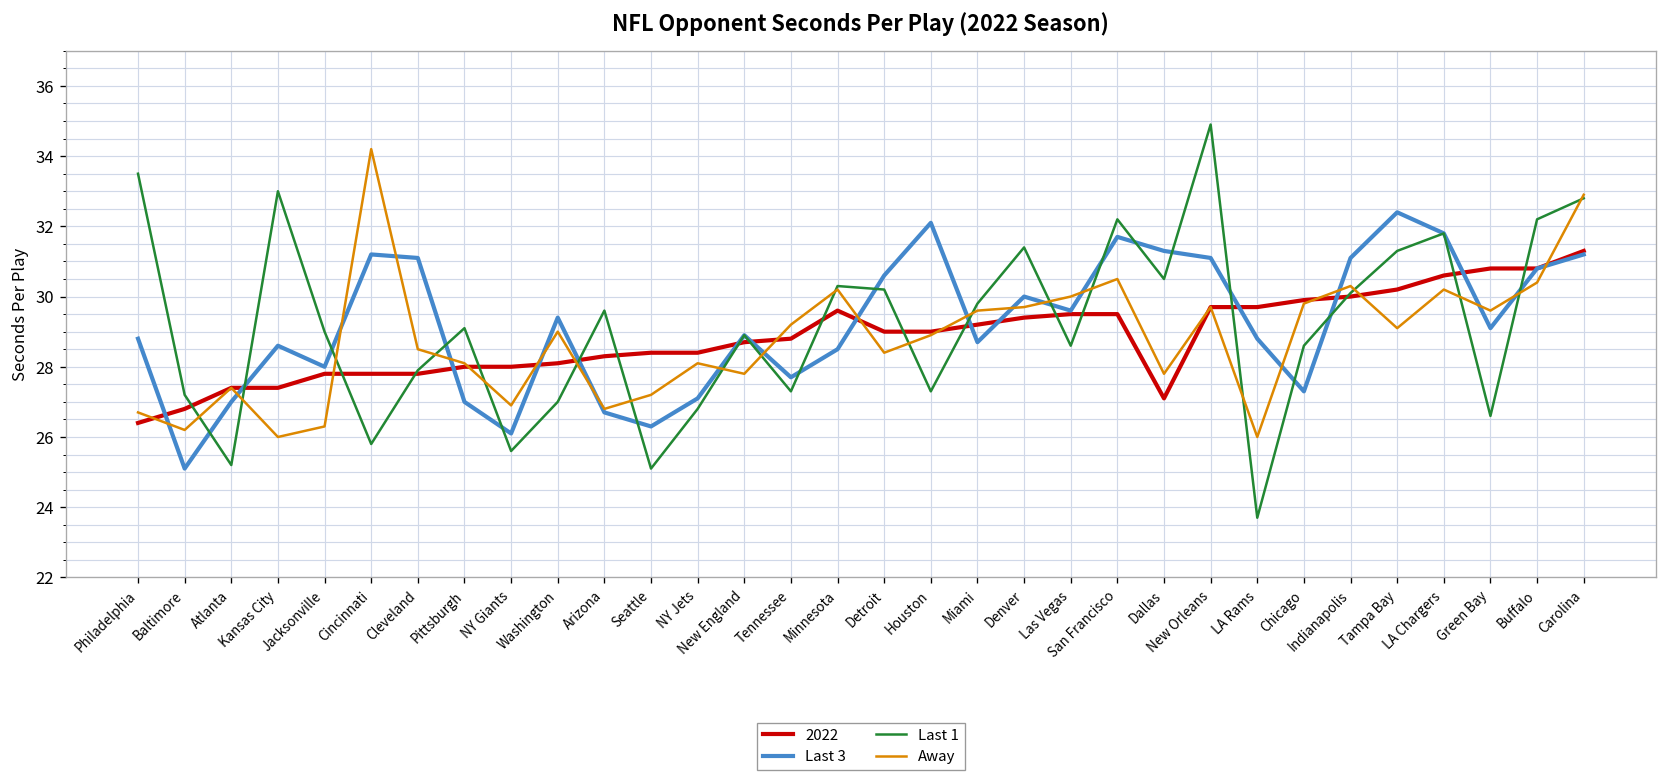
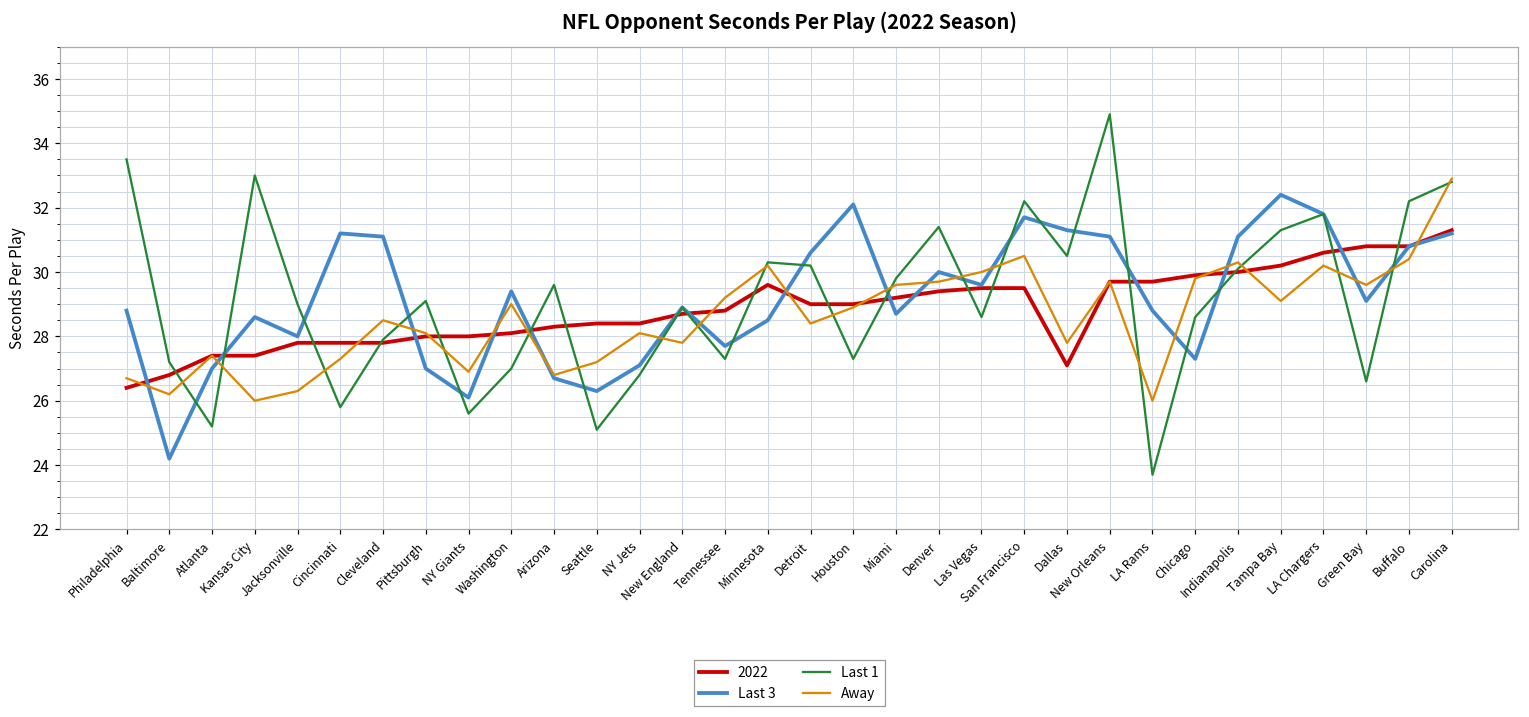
  {
    "2022": {
      "Philadelphia": 26.4,
      "Baltimore": 26.8,
      "Kansas City": 27.4,
      "Jacksonville": 27.8,
      "Cincinnati": 27.8,
      "Cleveland": 27.8,
      "Pittsburgh": 28.0,
      "NY Giants": 28.0,
      "Washington": 28.1,
      "Arizona": 28.3,
      "Seattle": 28.4,
      "NY Jets": 28.4,
      "New England": 28.7,
      "Tennessee": 28.8,
      "Minnesota": 29.6,
      "Detroit": 29.0,
      "Houston": 29.0,
      "Miami": 29.2,
      "Denver": 29.4,
      "Las Vegas": 29.5,
      "San Francisco": 29.5,
      "Dallas": 27.1,
      "LA Rams": 29.7,
      "Chicago": 29.9,
      "Indianapolis": 30.0,
      "Tampa Bay": 30.2,
      "LA Chargers": 30.6,
      "Green Bay": 30.8,
      "Carolina": 31.3
    },
    "Last 3": {
      "Philadelphia": 28.8,
-     "Baltimore": 25.1,
+     "Baltimore": 24.2,
      "Atlanta": 27.0,
      "Kansas City": 28.6,
      "Jacksonville": 28.0,
      "Cincinnati": 31.2,
      "Cleveland": 31.1,
      "Pittsburgh": 27.0,
      "NY Giants": 26.1,
      "Washington": 29.4,
      "Arizona": 26.7,
      "Seattle": 26.3,
      "NY Jets": 27.1,
      "Tennessee": 27.7,
      "Minnesota": 28.5,
      "Detroit": 30.6,
      "Houston": 32.1,
      "Miami": 28.7,
      "Denver": 30.0,
      "Las Vegas": 29.6,
      "San Francisco": 31.7,
      "Dallas": 31.3,
      "New Orleans": 31.1,
      "LA Rams": 28.8,
      "Chicago": 27.3,
      "Indianapolis": 31.1,
      "Tampa Bay": 32.4,
      "Green Bay": 29.1,
      "Carolina": 31.2
    },
    "Last 1": {
      "Philadelphia": 33.5,
      "Baltimore": 27.2,
      "Atlanta": 25.2,
      "Kansas City": 33.0,
      "Jacksonville": 29.0,
      "Cincinnati": 25.8,
      "Cleveland": 27.9,
      "Pittsburgh": 29.1,
      "NY Giants": 25.6,
      "Washington": 27.0,
      "Arizona": 29.6,
      "Seattle": 25.1,
      "NY Jets": 26.8,
      "Tennessee": 27.3,
      "Minnesota": 30.3,
      "Detroit": 30.2,
      "Houston": 27.3,
      "Miami": 29.8,
      "Denver": 31.4,
      "Las Vegas": 28.6,
      "San Francisco": 32.2,
      "Dallas": 30.5,
      "New Orleans": 34.9,
      "LA Rams": 23.7,
      "Chicago": 28.6,
      "Indianapolis": 30.1,
      "Tampa Bay": 31.3,
      "Green Bay": 26.6,
      "Buffalo": 32.2,
      "Carolina": 32.8
    },
    "Away": {
      "Philadelphia": 26.7,
      "Baltimore": 26.2,
      "Kansas City": 26.0,
      "Jacksonville": 26.3,
-     "Cincinnati": 34.2,
+     "Cincinnati": 27.3,
      "Cleveland": 28.5,
      "Pittsburgh": 28.1,
      "NY Giants": 26.9,
      "Washington": 29.0,
      "Arizona": 26.8,
      "Seattle": 27.2,
      "NY Jets": 28.1,
      "New England": 27.8,
      "Tennessee": 29.2,
      "Minnesota": 30.2,
      "Detroit": 28.4,
      "Houston": 28.9,
      "Miami": 29.6,
      "Denver": 29.7,
      "Las Vegas": 30.0,
      "San Francisco": 30.5,
      "Dallas": 27.8,
      "LA Rams": 26.0,
      "Chicago": 29.8,
      "Indianapolis": 30.3,
      "Tampa Bay": 29.1,
      "LA Chargers": 30.2,
      "Green Bay": 29.6,
      "Buffalo": 30.4,
      "Carolina": 32.9
    }
  }
